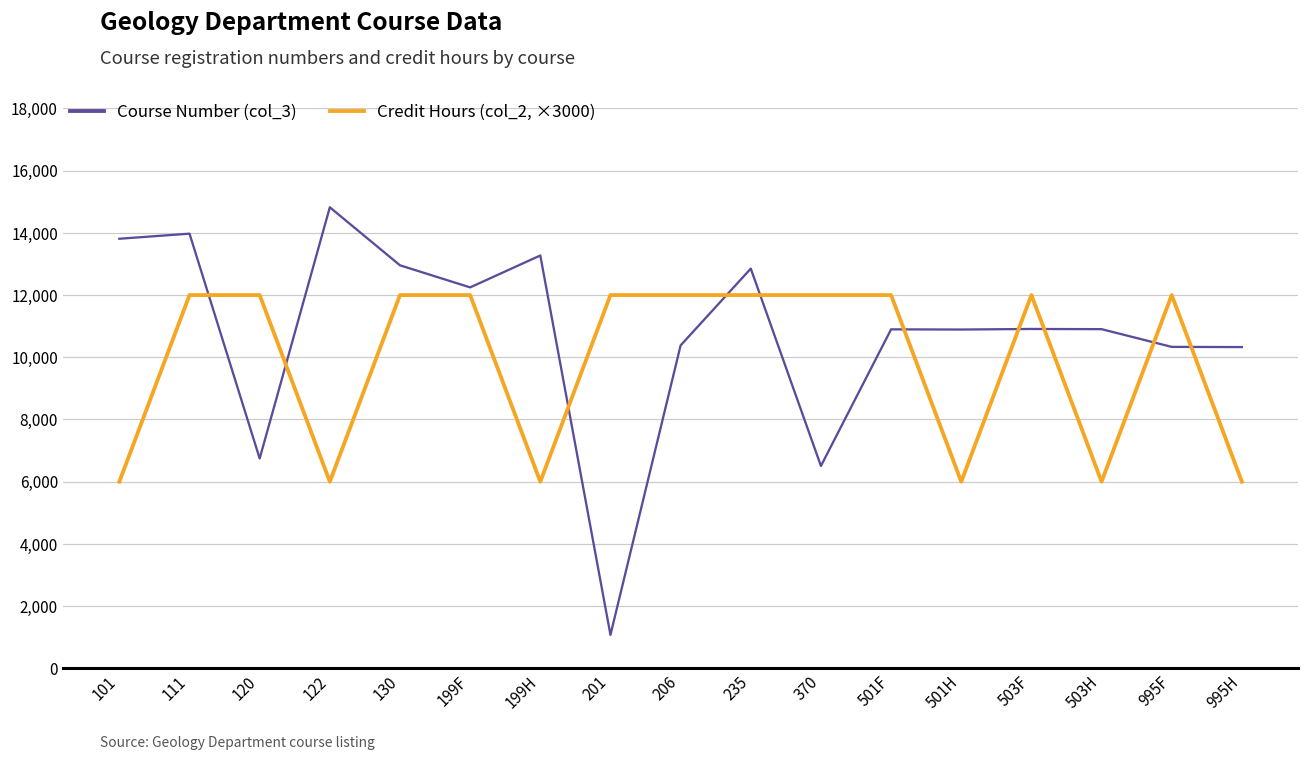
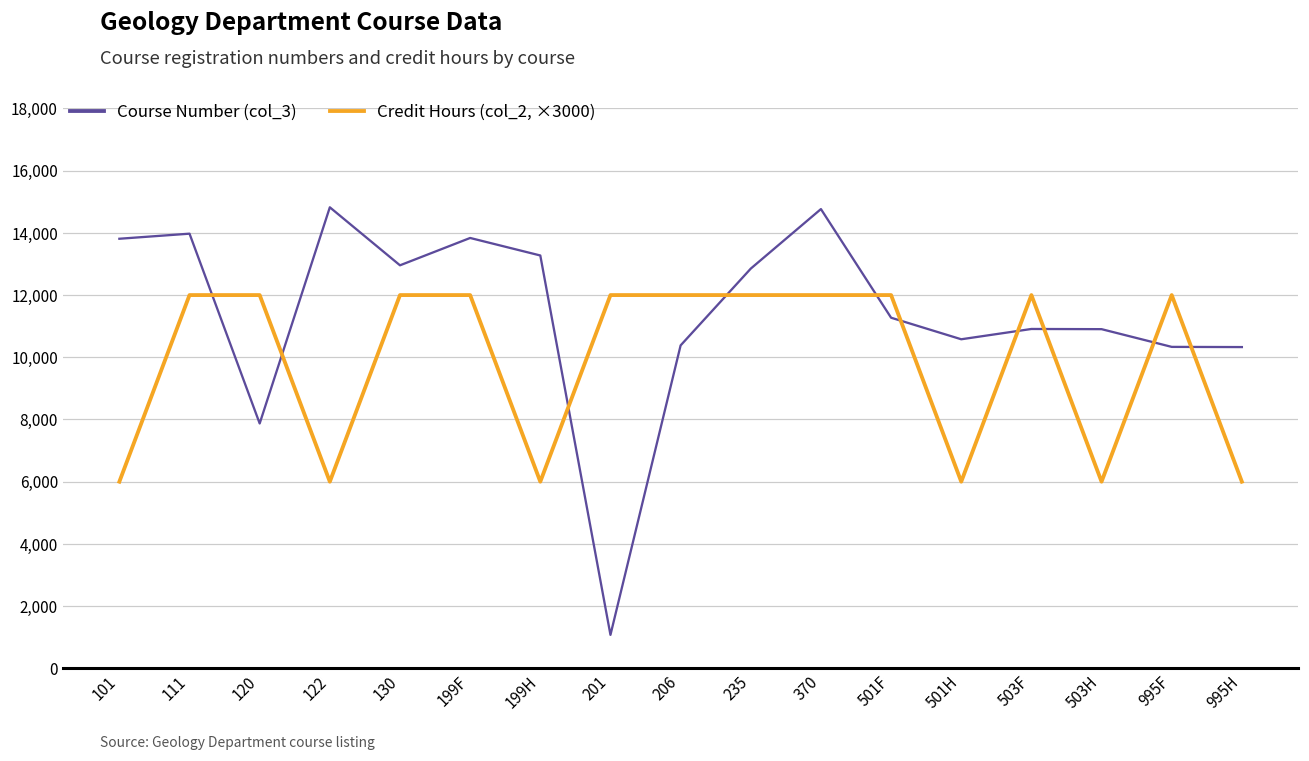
  {
    "Course Number (col_3)": {
      "101": "13,800",
      "111": "14,000",
-     "120": "6,700",
+     "120": "7,900",
      "122": "14,800",
      "130": "13,000",
-     "199F": "12,200",
+     "199F": "13,800",
      "199H": "13,300",
      "201": "1,100",
      "206": "10,400",
      "235": "12,900",
-     "370": "6,500",
-     "501F": "10,900",
-     "501H": "10,900",
+     "370": "14,800",
+     "501F": "11,300",
+     "501H": "10,600",
      "503F": "10,900",
      "503H": "10,900",
      "995F": "10,300",
      "995H": "10,300"
    },
    "Credit Hours (col_2, ×3000)": {
      "101": "6,000",
      "111": "12,000",
      "120": "12,000",
      "122": "6,000",
      "130": "12,000",
      "199F": "12,000",
      "199H": "6,000",
      "201": "12,000",
      "206": "12,000",
      "235": "12,000",
      "370": "12,000",
      "501F": "12,000",
      "501H": "6,000",
      "503F": "12,000",
      "503H": "6,000",
      "995F": "12,000",
      "995H": "6,000"
    }
  }
